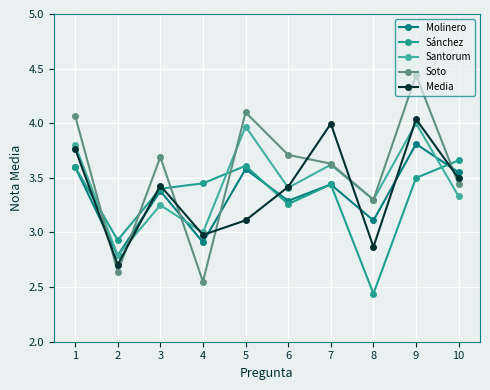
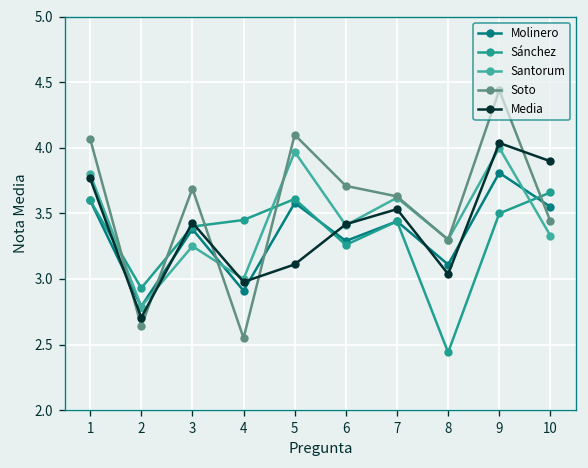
  {
    "Media": {
      "1": 3.77,
      "2": 2.71,
      "3": 3.43,
      "5": 3.11,
-     "7": 4.00,
-     "8": 2.87,
+     "7": 3.53,
+     "8": 3.04,
      "9": 4.04,
-     "10": 3.50
+     "10": 3.90
    }
  }
